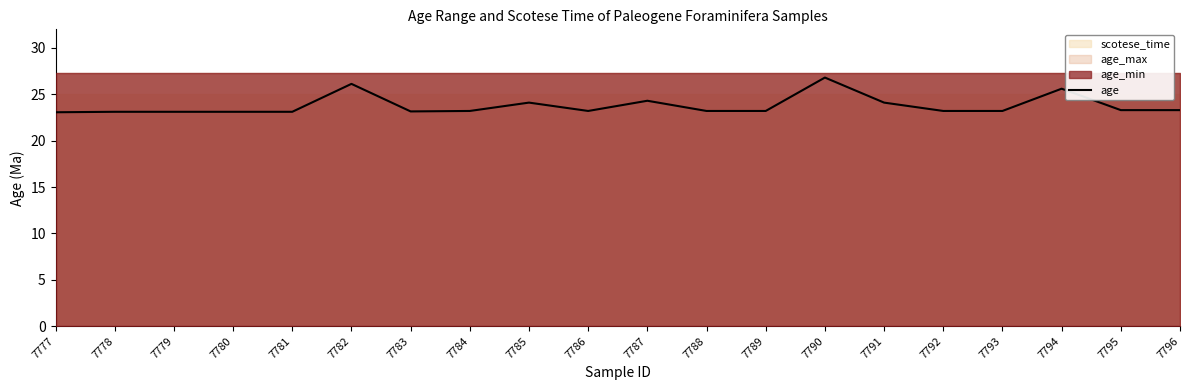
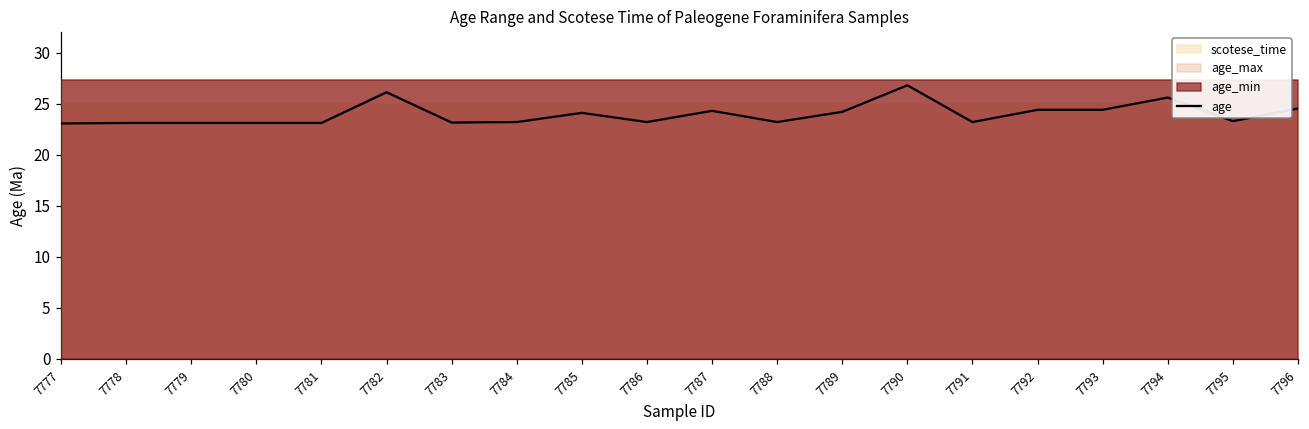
  {
    "age": {
      "7777": 23,
      "7778": 23,
      "7779": 23,
      "7780": 23,
      "7781": 23,
      "7782": 26,
      "7783": 23,
      "7784": 23,
      "7785": 24,
      "7786": 23,
      "7787": 24,
      "7788": 23,
-     "7789": 23,
+     "7789": 24,
      "7790": 27,
-     "7791": 24,
-     "7792": 23,
-     "7793": 23,
+     "7791": 23,
+     "7792": 24,
+     "7793": 24,
      "7794": 26,
      "7795": 23,
-     "7796": 23
+     "7796": 25
    },
    "scotese_time": {
      "7777": 25,
      "7778": 25,
      "7779": 25,
      "7780": 25,
      "7781": 25,
      "7782": 25,
      "7783": 25,
      "7784": 25,
      "7785": 25,
      "7786": 25,
      "7787": 25,
      "7788": 25,
      "7789": 25,
      "7790": 25,
      "7791": 25,
      "7792": 25,
      "7793": 25,
      "7794": 25,
      "7796": 25
    },
    "age_min": {
      "7777": 27,
      "7778": 27,
      "7779": 27,
      "7780": 27,
      "7781": 27,
      "7782": 27,
      "7783": 27,
      "7784": 27,
      "7785": 27,
      "7786": 27,
      "7787": 27,
      "7788": 27,
      "7789": 27,
      "7790": 27,
      "7791": 27,
      "7792": 27,
      "7793": 27,
      "7794": 27,
      "7796": 27
    }
  }
